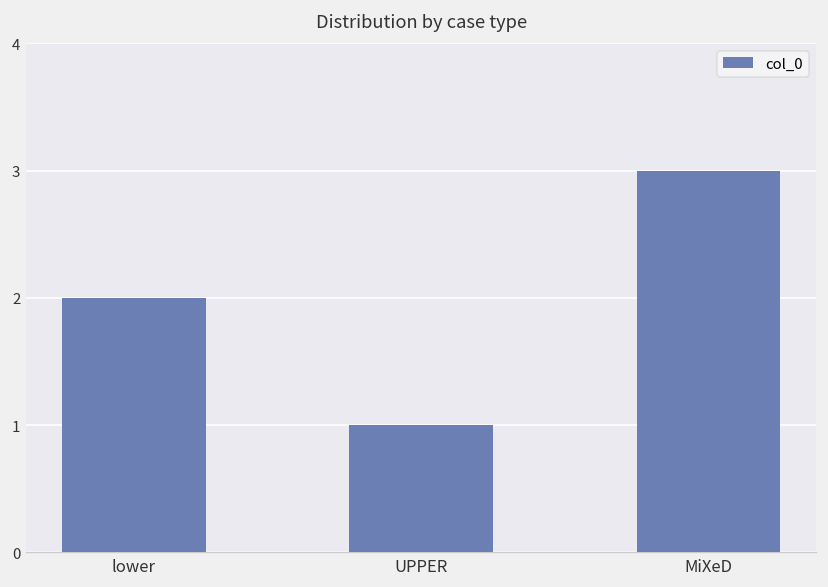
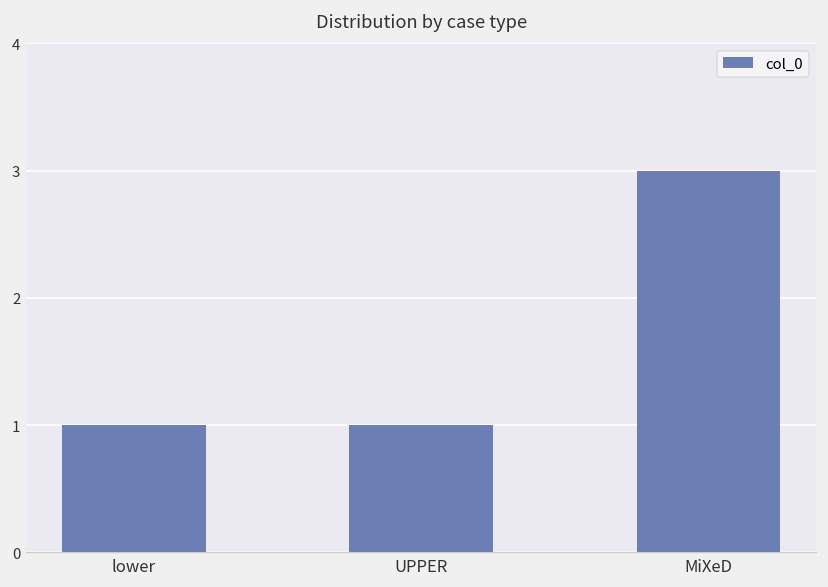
  {
-   "lower": 2,
+   "lower": 1,
    "UPPER": 1,
    "MiXeD": 3
  }
